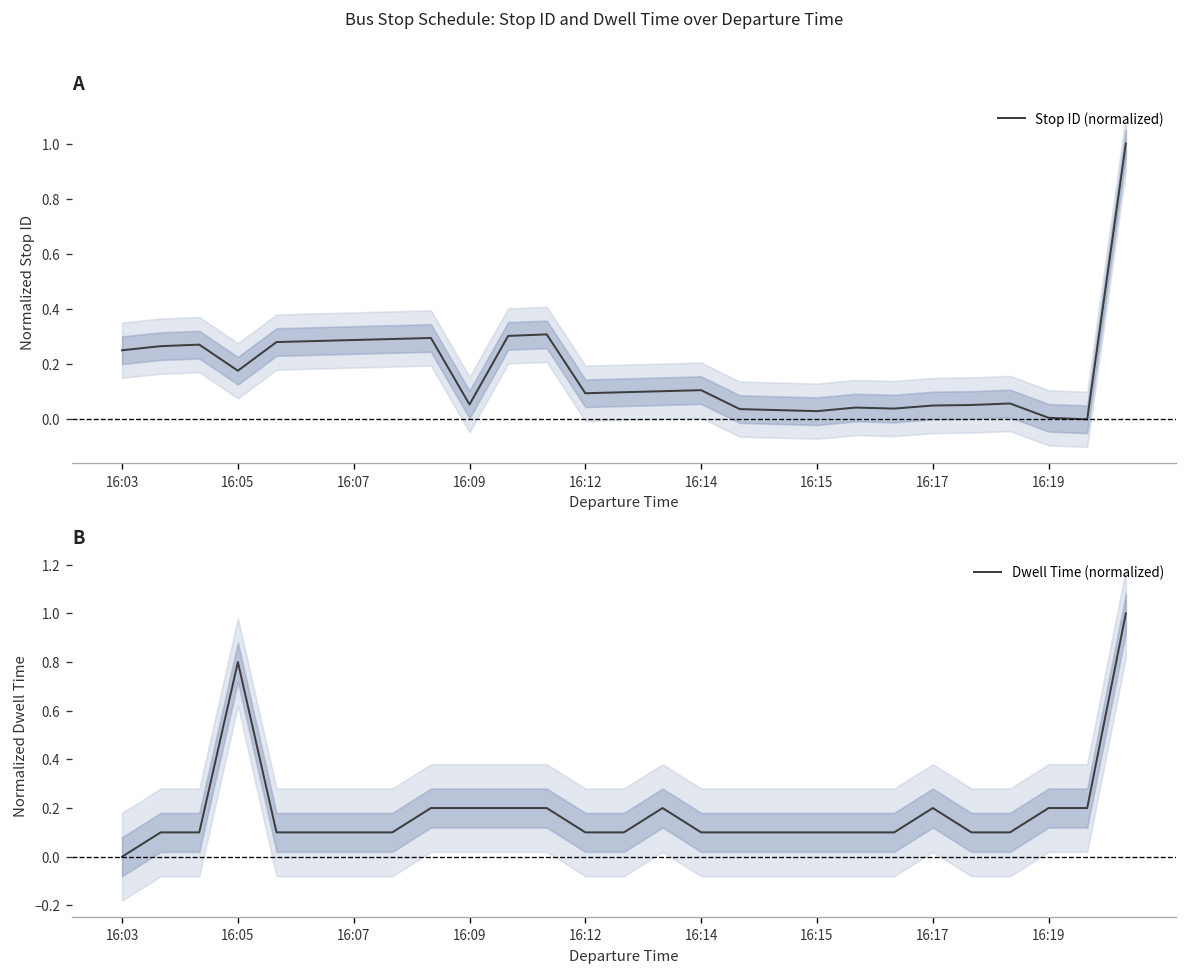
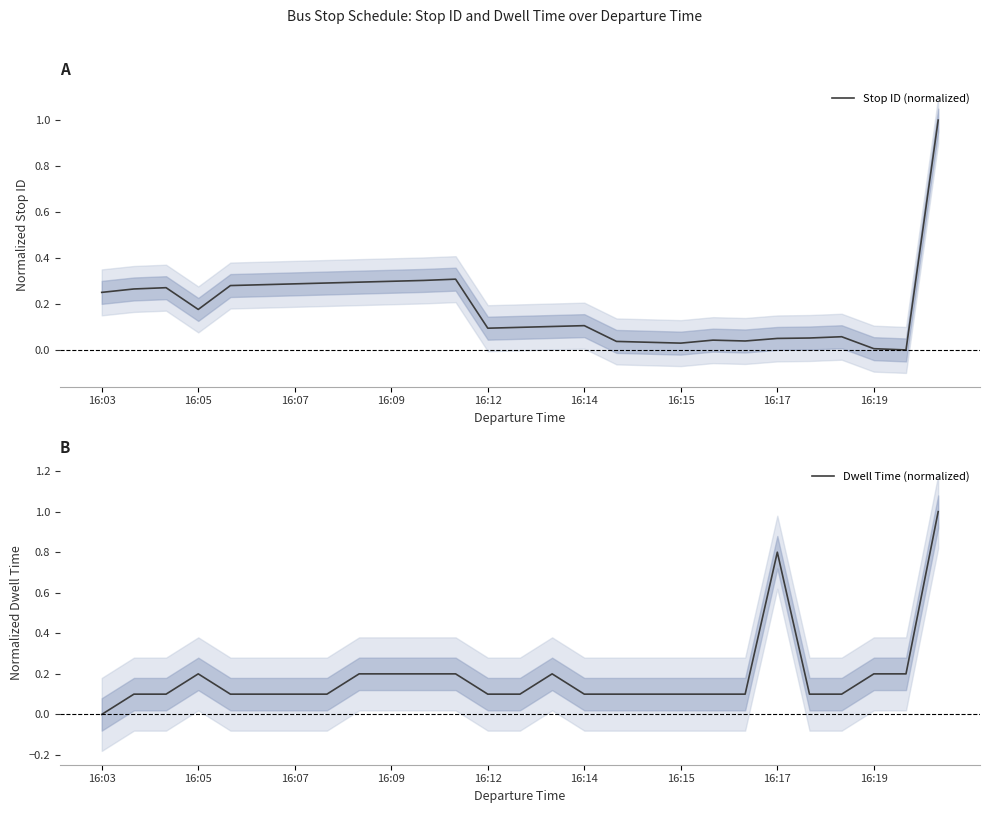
  {
    "A": {
      "Stop ID (normalized)": {
        "16:05": 0.18,
-       "16:09": 0.05,
+       "16:09": 0.30,
        "16:17": 0.05,
        "16:19": 0.01
      }
    },
    "B": {
      "Dwell Time (normalized)": {
-       "16:05": 0.80,
+       "16:05": 0.20,
        "16:09": 0.20,
-       "16:17": 0.20,
+       "16:17": 0.80,
        "16:19": 0.20
      }
    }
  }
